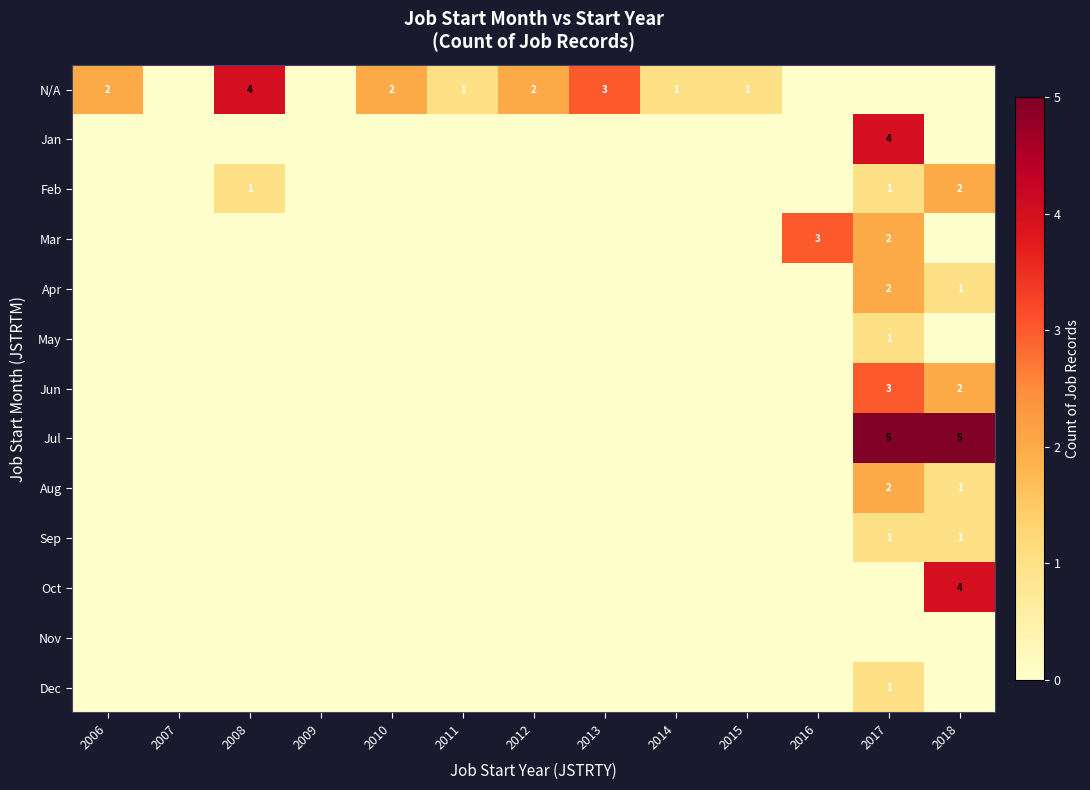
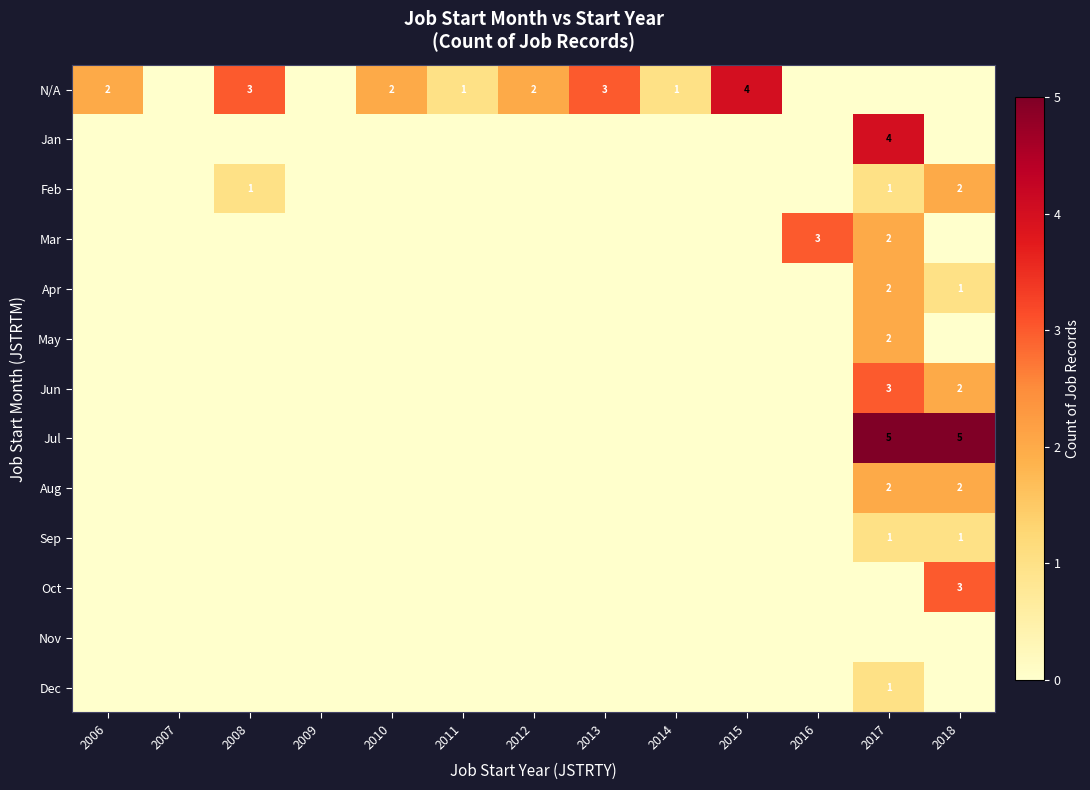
  {
    "N/A": {
      "2006": 2,
-     "2008": 4,
+     "2008": 3,
      "2010": 2,
      "2011": 1,
      "2012": 2,
      "2013": 3,
      "2014": 1,
-     "2015": 1
+     "2015": 4
    },
    "Jan": {
      "2017": 4
    },
    "Feb": {
      "2008": 1,
      "2017": 1,
      "2018": 2
    },
    "Mar": {
      "2016": 3,
      "2017": 2
    },
    "Apr": {
      "2017": 2,
      "2018": 1
    },
    "May": {
-     "2017": 1
+     "2017": 2
    },
    "Jun": {
      "2017": 3,
      "2018": 2
    },
    "Jul": {
      "2017": 5,
      "2018": 5
    },
    "Aug": {
      "2017": 2,
-     "2018": 1
+     "2018": 2
    },
    "Sep": {
      "2017": 1,
      "2018": 1
    },
    "Oct": {
-     "2018": 4
+     "2018": 3
    },
    "Dec": {
      "2017": 1
    }
  }
